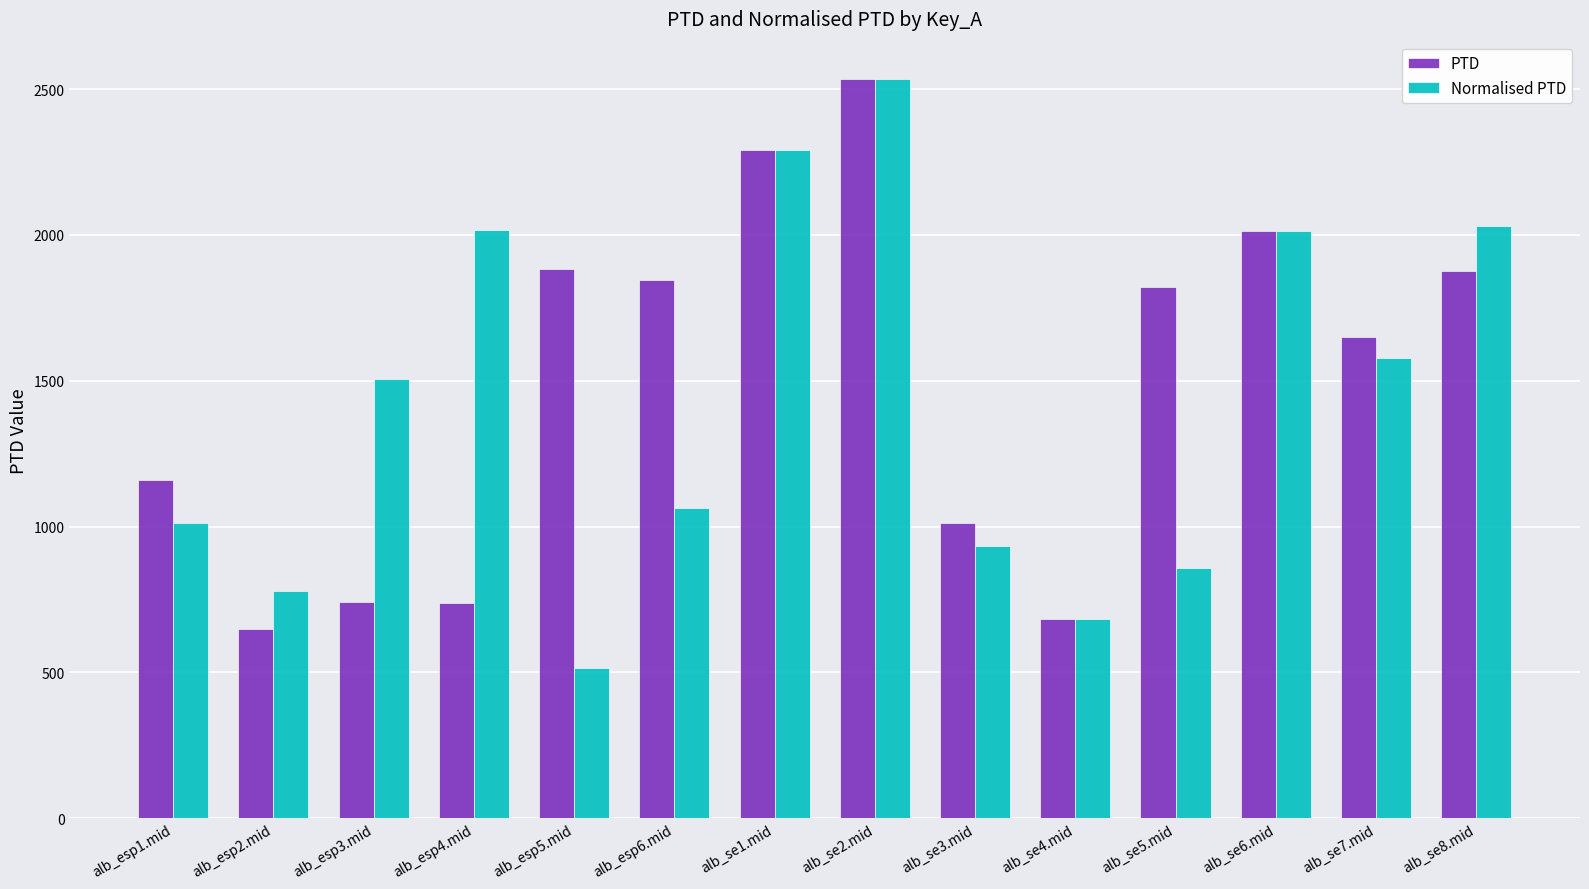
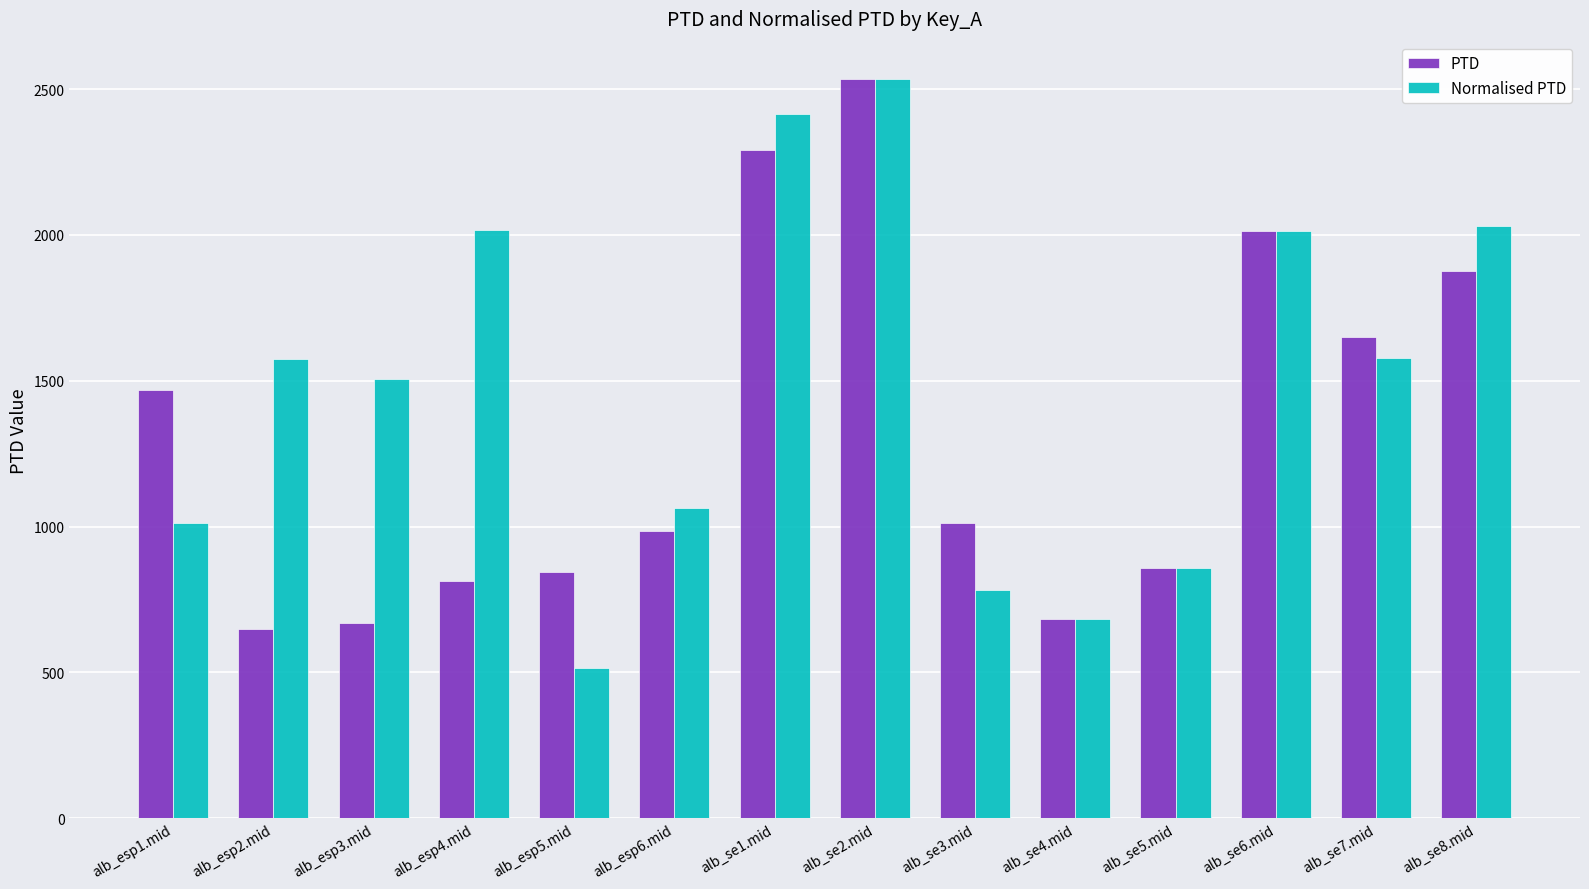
  {
    "PTD": {
-     "alb_esp1.mid": 1160,
+     "alb_esp1.mid": 1470,
      "alb_esp2.mid": 650,
-     "alb_esp3.mid": 740,
-     "alb_esp4.mid": 740,
-     "alb_esp5.mid": 1880,
-     "alb_esp6.mid": 1850,
+     "alb_esp3.mid": 670,
+     "alb_esp4.mid": 810,
+     "alb_esp5.mid": 840,
+     "alb_esp6.mid": 990,
      "alb_se1.mid": 2290,
      "alb_se2.mid": 2540,
      "alb_se3.mid": 1010,
      "alb_se4.mid": 680,
-     "alb_se5.mid": 1820,
+     "alb_se5.mid": 860,
      "alb_se6.mid": 2010,
      "alb_se7.mid": 1650,
      "alb_se8.mid": 1880
    },
    "Normalised PTD": {
      "alb_esp1.mid": 1010,
-     "alb_esp2.mid": 780,
+     "alb_esp2.mid": 1580,
      "alb_esp3.mid": 1510,
      "alb_esp4.mid": 2020,
      "alb_esp5.mid": 510,
      "alb_esp6.mid": 1060,
-     "alb_se1.mid": 2290,
+     "alb_se1.mid": 2410,
      "alb_se2.mid": 2540,
-     "alb_se3.mid": 930,
+     "alb_se3.mid": 780,
      "alb_se4.mid": 680,
      "alb_se5.mid": 860,
      "alb_se6.mid": 2010,
      "alb_se7.mid": 1580,
      "alb_se8.mid": 2030
    }
  }
